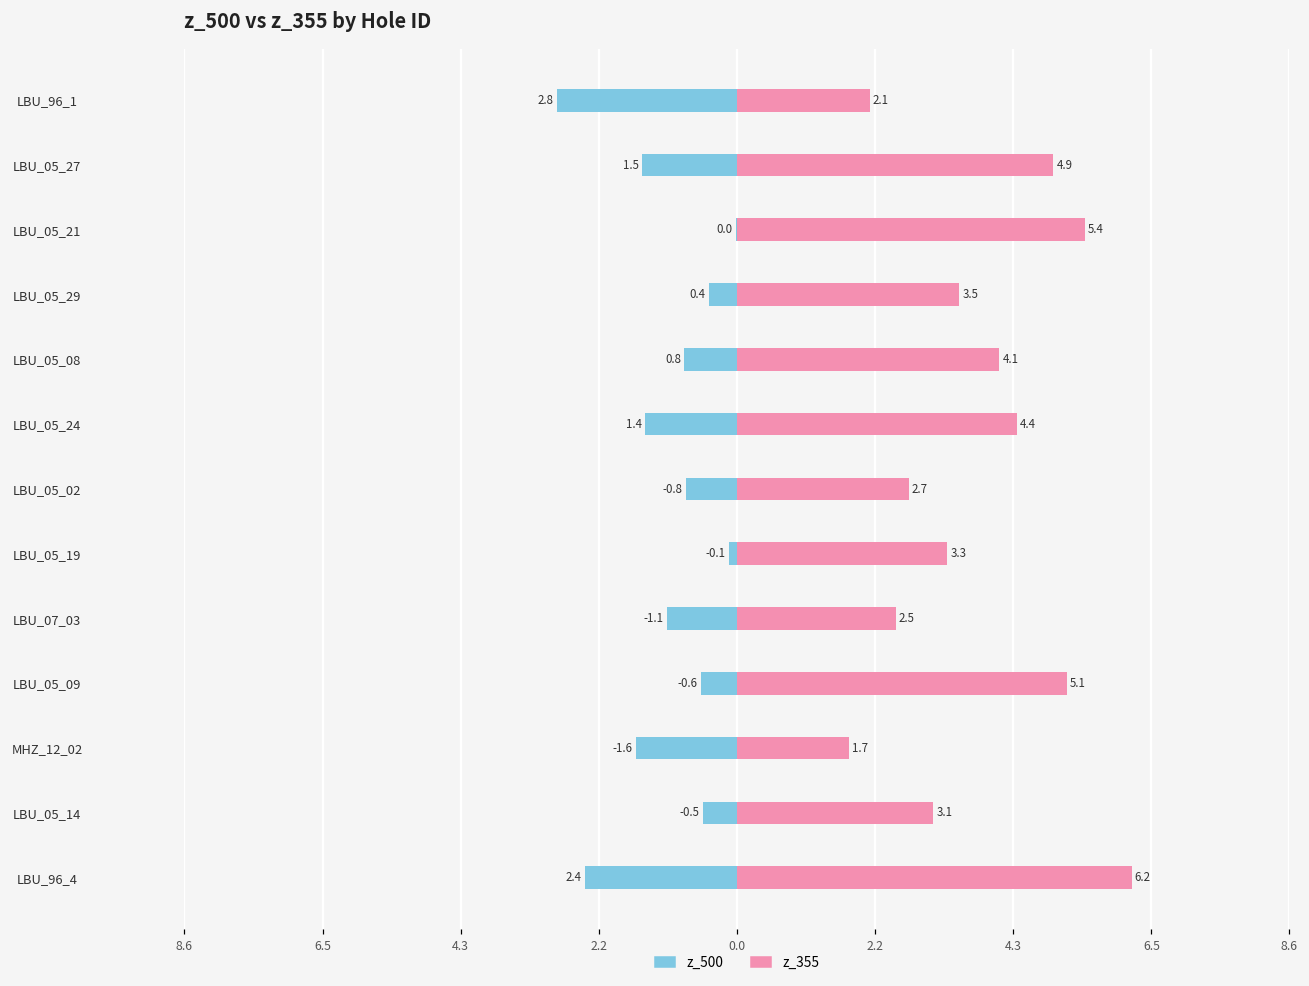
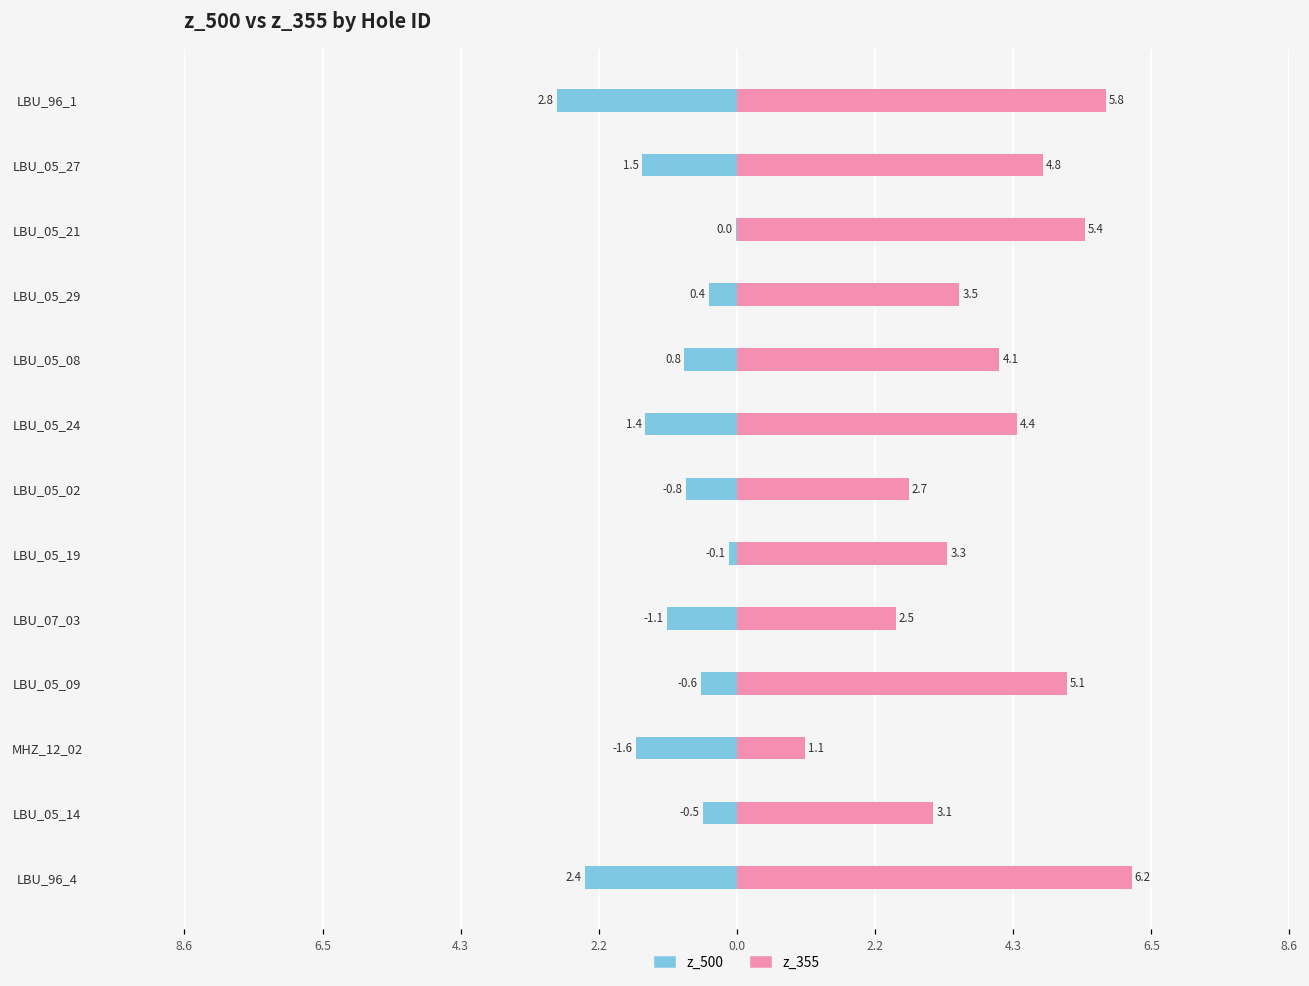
  {
    "z_500": {
      "LBU_05_21": 0.0,
      "LBU_05_02": -0.8,
      "LBU_05_19": -0.1,
      "LBU_07_03": -1.1,
      "LBU_05_09": -0.6,
      "MHZ_12_02": -1.6,
      "LBU_05_14": -0.5
    },
    "z_355": {
-     "LBU_96_1": 2.1,
-     "LBU_05_27": 4.9,
+     "LBU_96_1": 5.8,
+     "LBU_05_27": 4.8,
      "LBU_05_21": 5.4,
      "LBU_05_29": 3.5,
      "LBU_05_08": 4.1,
      "LBU_05_24": 4.4,
      "LBU_05_02": 2.7,
      "LBU_05_19": 3.3,
      "LBU_07_03": 2.5,
      "LBU_05_09": 5.1,
-     "MHZ_12_02": 1.7,
+     "MHZ_12_02": 1.1,
      "LBU_05_14": 3.1,
      "LBU_96_4": 6.2
    }
  }
